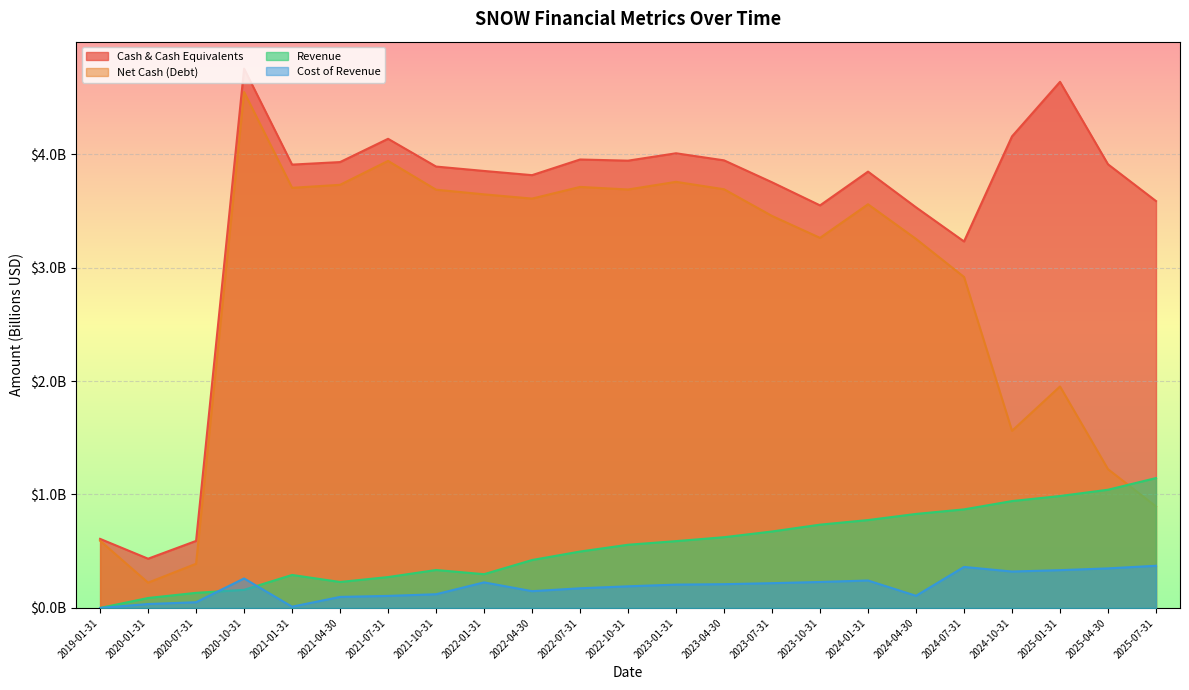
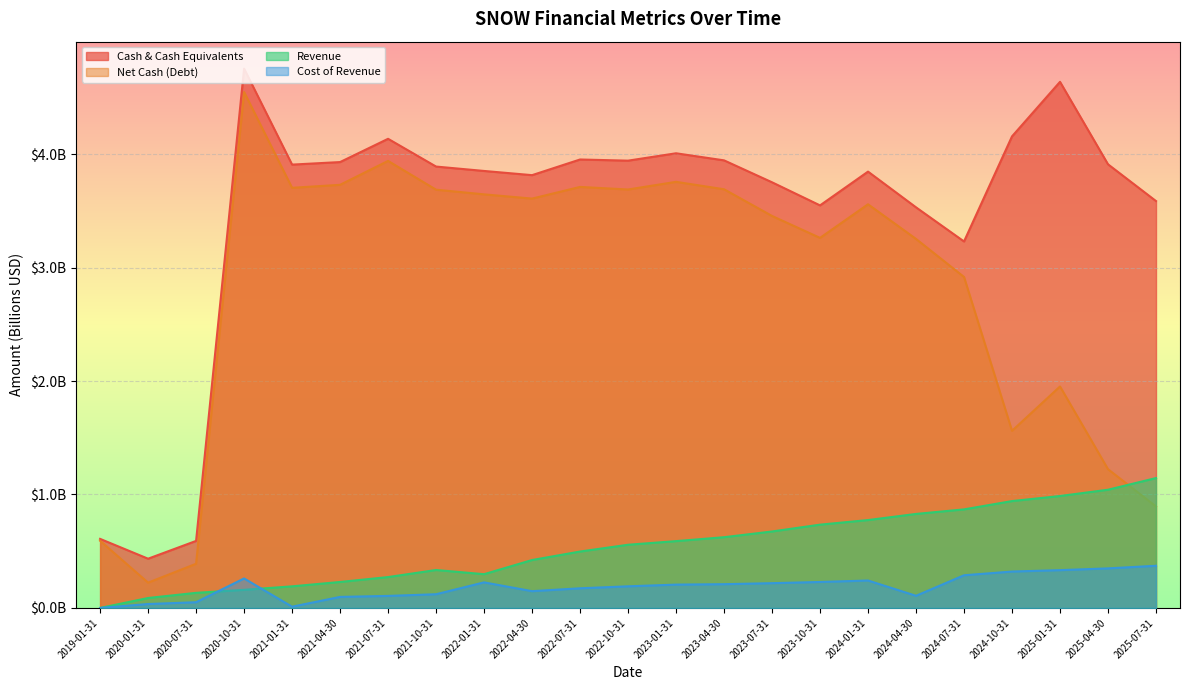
  {
    "Revenue": {
      "2020-01-31": "$90000000",
      "2020-07-31": "$130000000",
      "2020-10-31": "$160000000",
-     "2021-01-31": "$290000000",
+     "2021-01-31": "$190000000",
      "2021-04-30": "$230000000",
      "2021-07-31": "$270000000",
      "2021-10-31": "$330000000",
      "2022-01-31": "$300000000",
      "2022-04-30": "$420000000",
      "2022-07-31": "$500000000",
      "2022-10-31": "$560000000",
      "2023-01-31": "$590000000",
      "2023-04-30": "$620000000",
      "2023-07-31": "$670000000",
      "2023-10-31": "$730000000",
      "2024-01-31": "$770000000",
      "2024-04-30": "$830000000",
      "2024-07-31": "$870000000",
      "2024-10-31": "$940000000",
      "2025-01-31": "$990000000",
      "2025-04-30": "$1040000000",
      "2025-07-31": "$1140000000"
    },
    "Cost of Revenue": {
      "2020-01-31": "$30000000",
      "2020-07-31": "$50000000",
      "2020-10-31": "$260000000",
      "2021-01-31": "$10000000",
      "2021-04-30": "$100000000",
      "2021-07-31": "$110000000",
      "2021-10-31": "$120000000",
      "2022-01-31": "$230000000",
      "2022-04-30": "$150000000",
      "2022-07-31": "$170000000",
      "2022-10-31": "$190000000",
      "2023-01-31": "$210000000",
      "2023-04-30": "$210000000",
      "2023-07-31": "$220000000",
      "2023-10-31": "$230000000",
      "2024-01-31": "$240000000",
      "2024-04-30": "$110000000",
-     "2024-07-31": "$360000000",
+     "2024-07-31": "$290000000",
      "2024-10-31": "$320000000",
      "2025-01-31": "$330000000",
      "2025-04-30": "$350000000",
      "2025-07-31": "$370000000"
    }
  }
